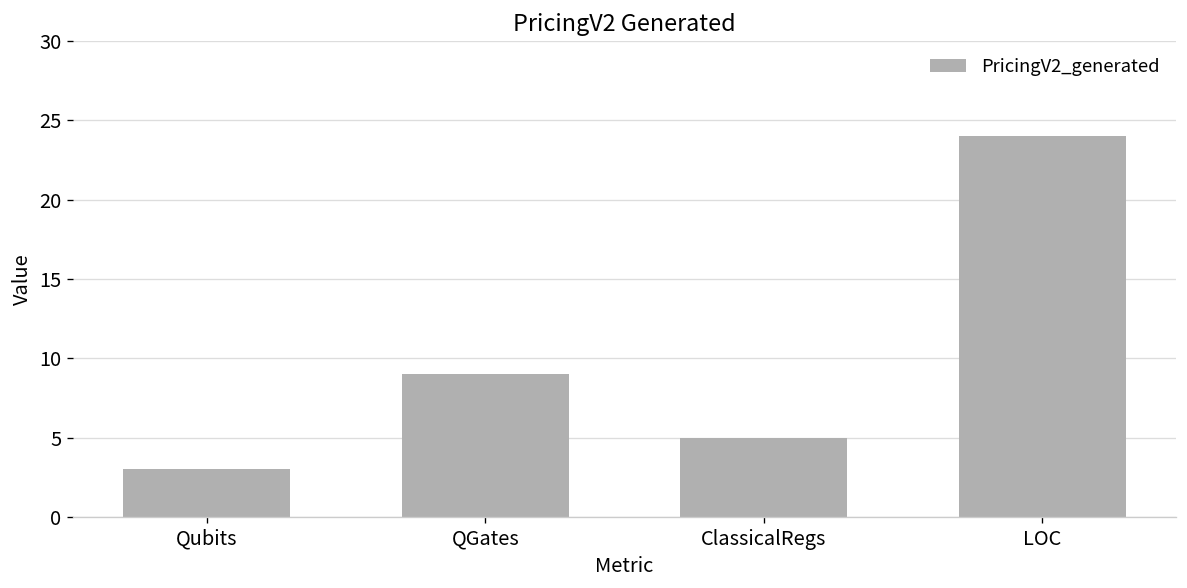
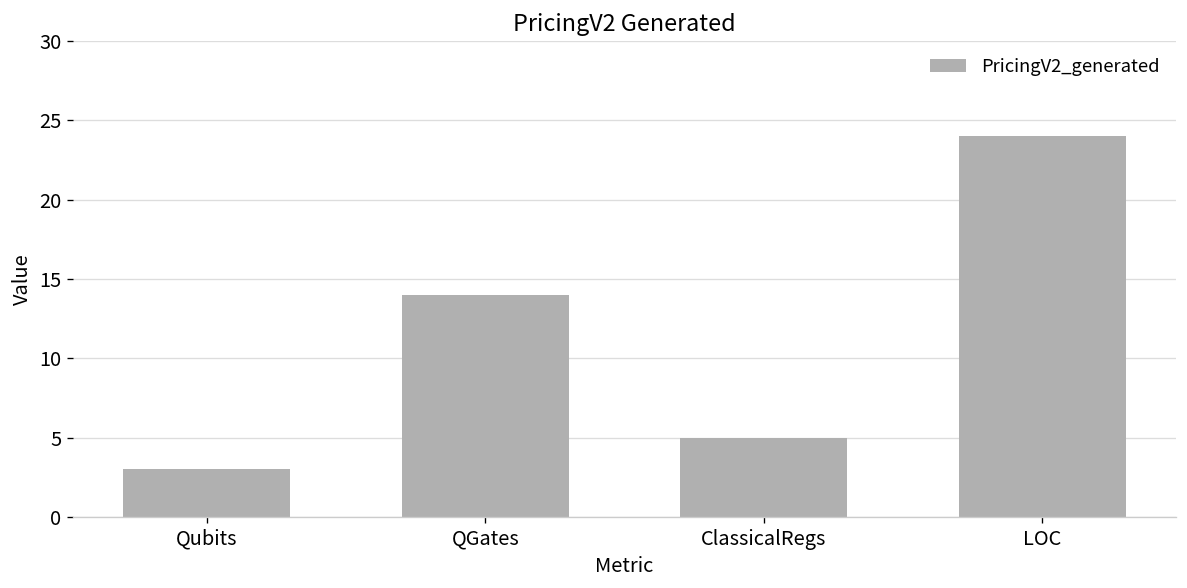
  {
    "Qubits": 3,
-   "QGates": 9,
+   "QGates": 14,
    "ClassicalRegs": 5,
    "LOC": 24
  }
